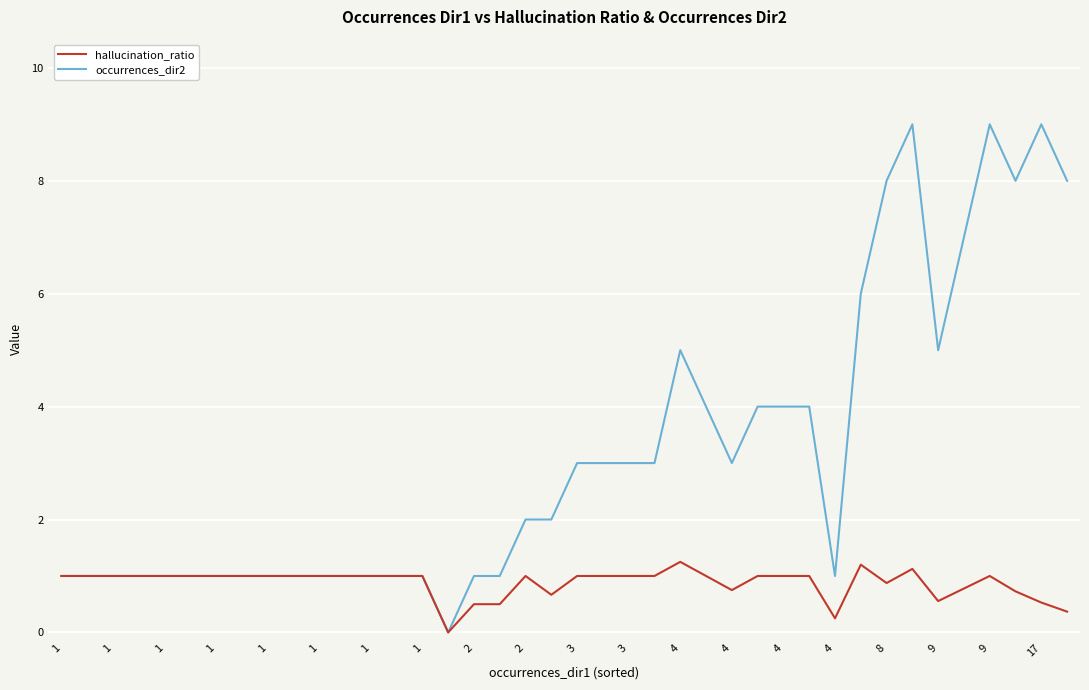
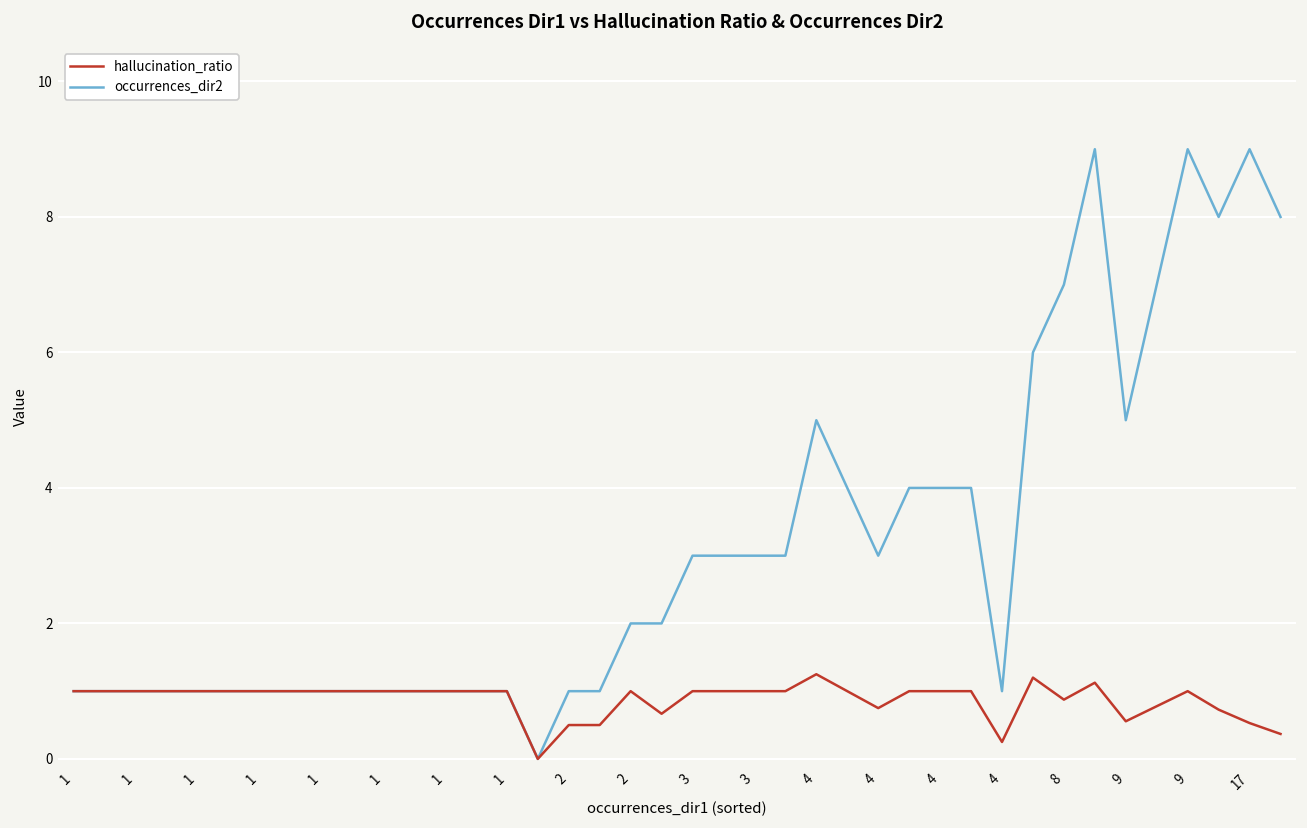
  {
    "occurrences_dir2": {
-     "8": 8
+     "8": 7
    },
    "hallucination_ratio": {
      "8": 0.9
    }
  }
